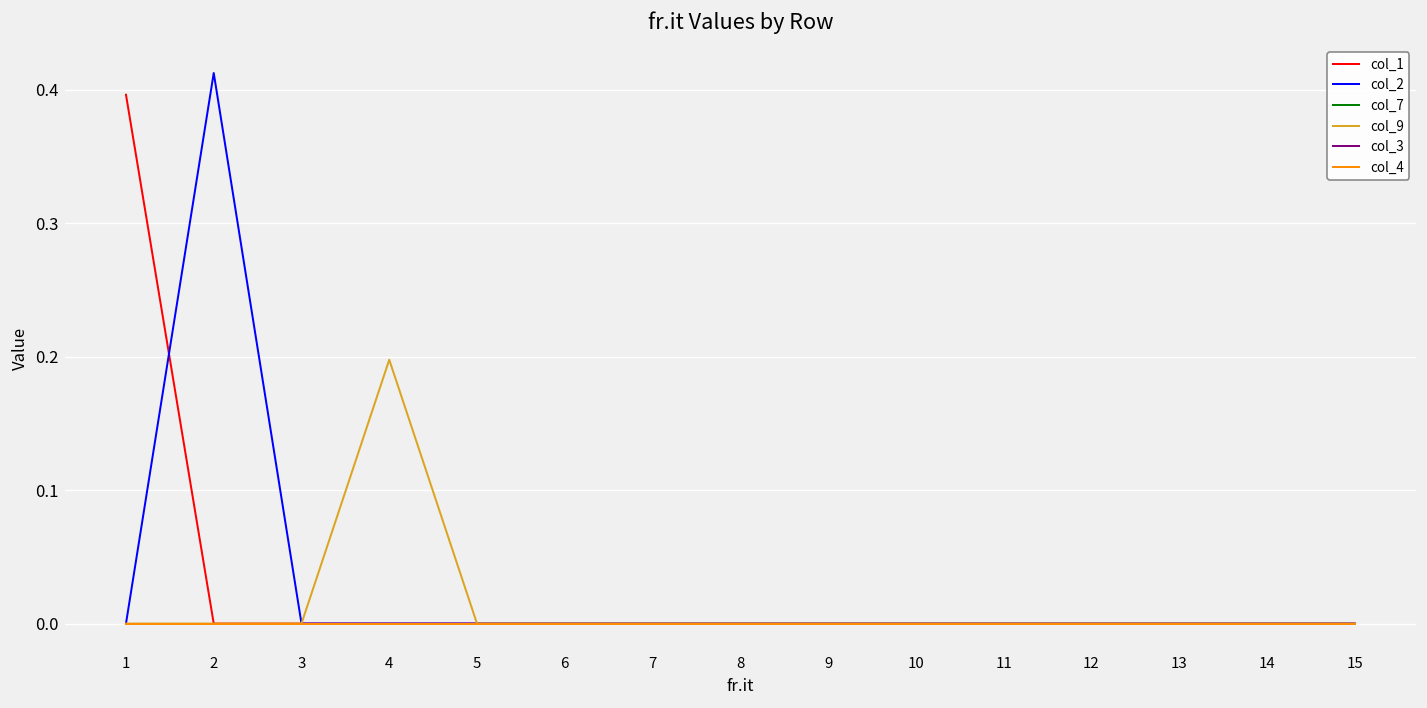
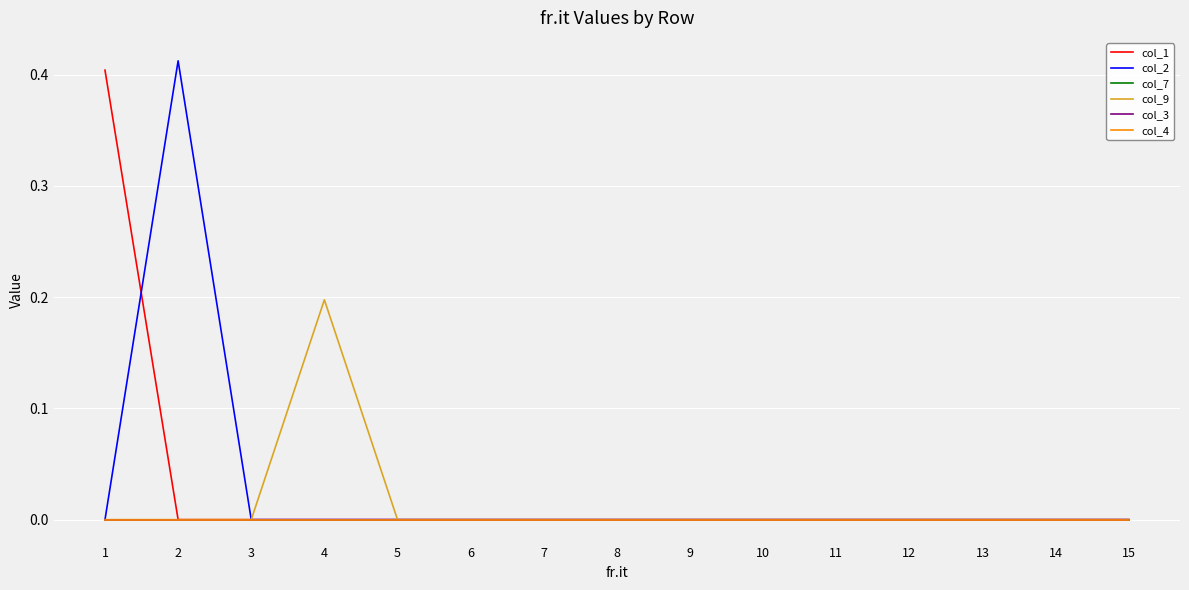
  {
    "col_1": {
-     "1": 0.396
+     "1": 0.404
    },
    "col_2": {
      "2": 0.412
    }
  }
